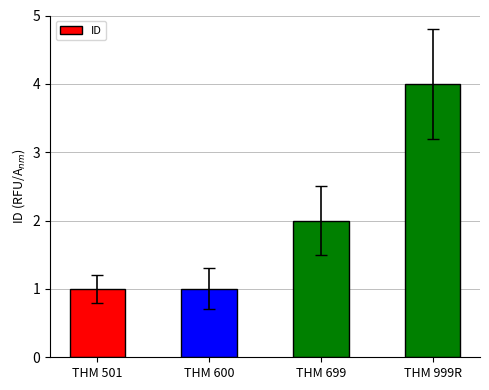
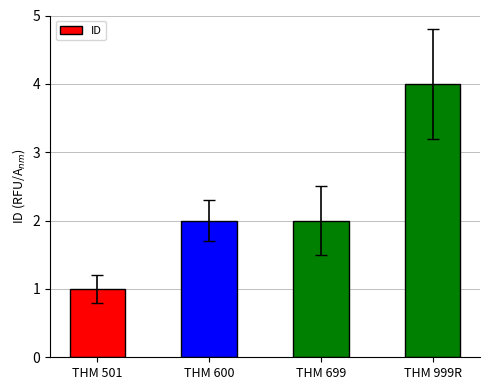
  {
    "ID": {
      "THM 501": 1,
-     "THM 600": 1,
+     "THM 600": 2,
      "THM 699": 2,
      "THM 999R": 4
    }
  }
